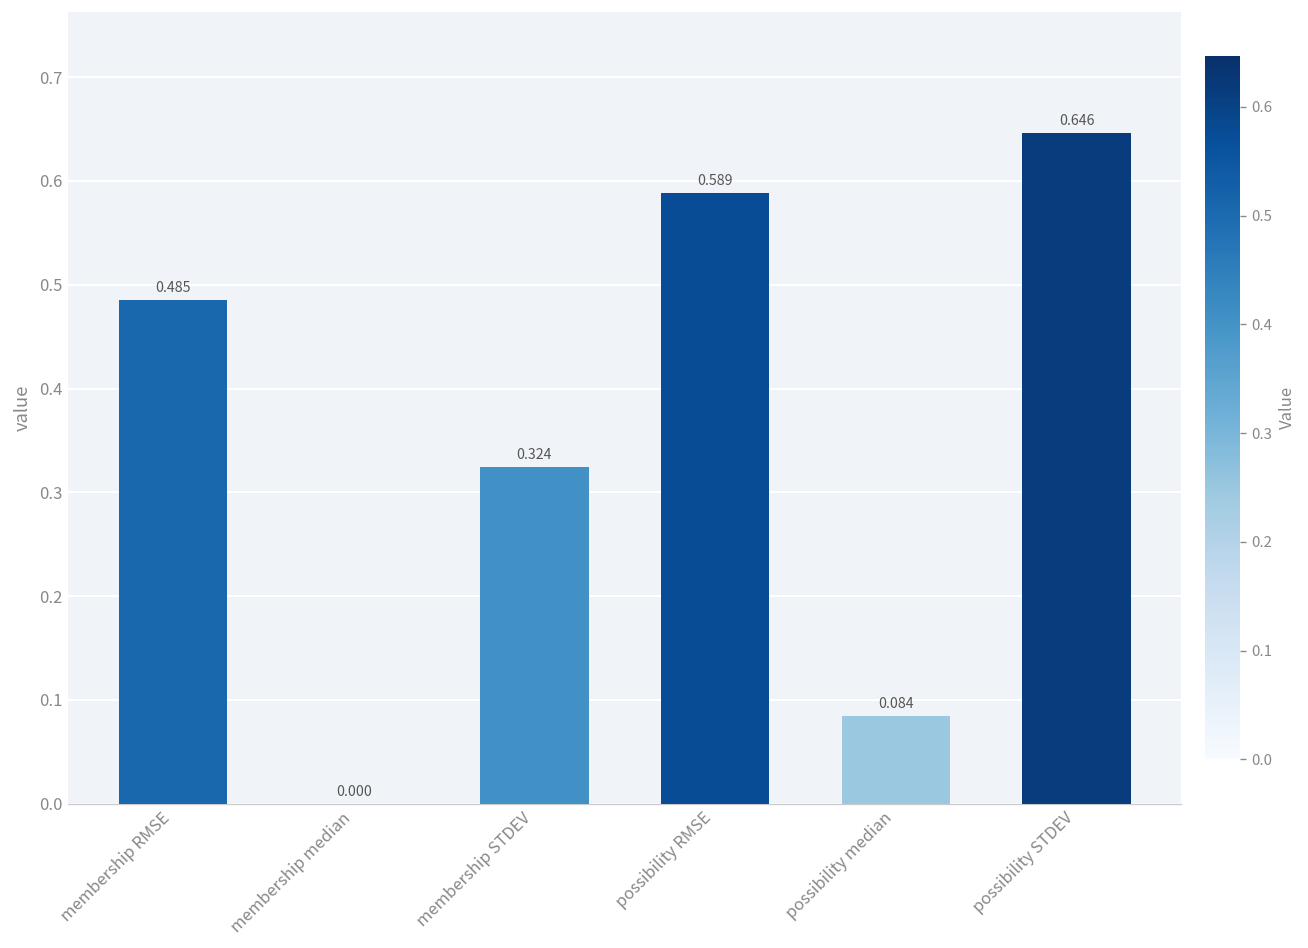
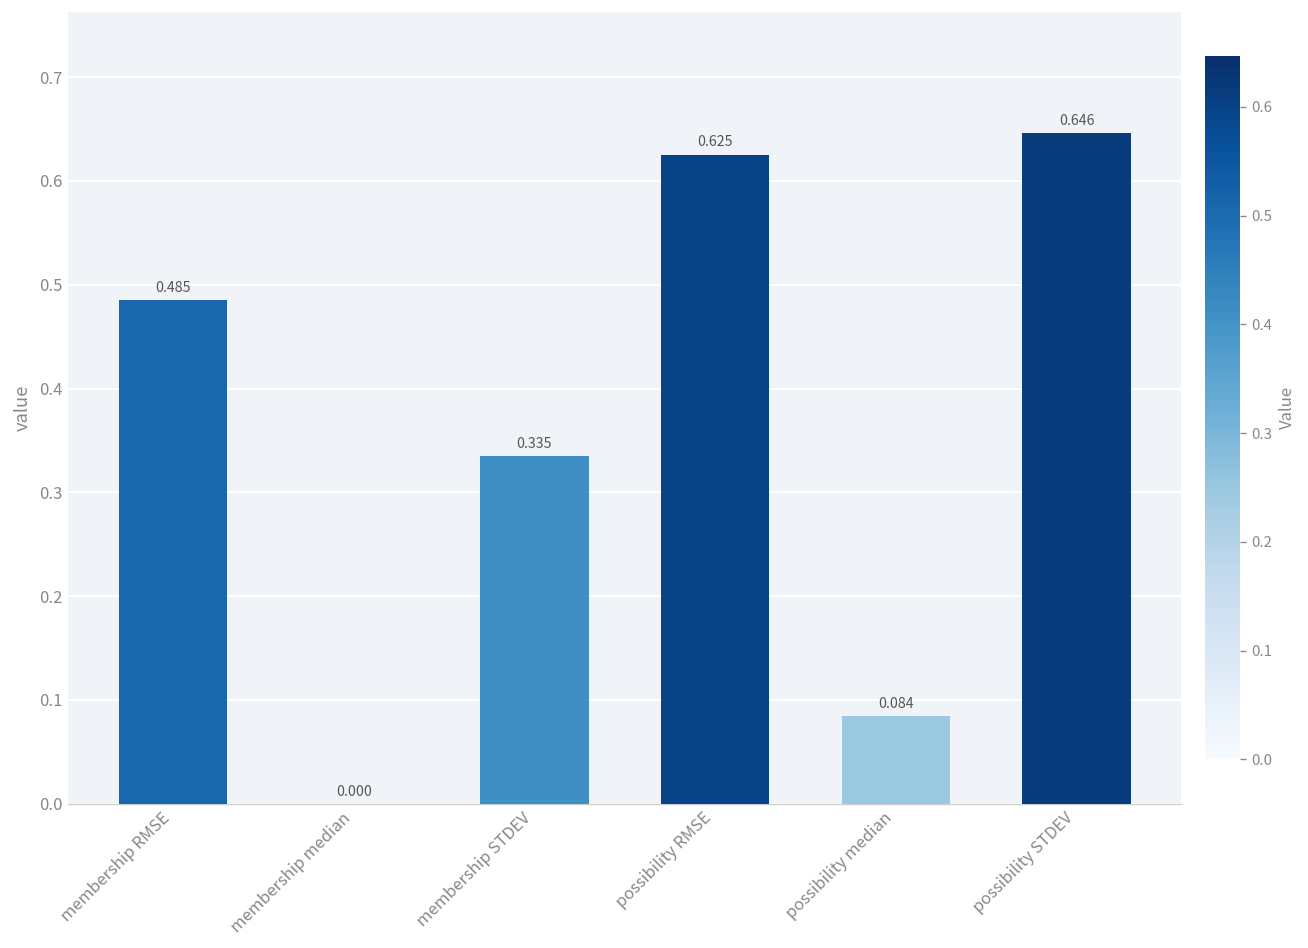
  {
    "membership RMSE": 0.485,
    "membership median": 0.000,
-   "membership STDEV": 0.324,
-   "possibility RMSE": 0.589,
+   "membership STDEV": 0.335,
+   "possibility RMSE": 0.625,
    "possibility median": 0.084,
    "possibility STDEV": 0.646
  }
